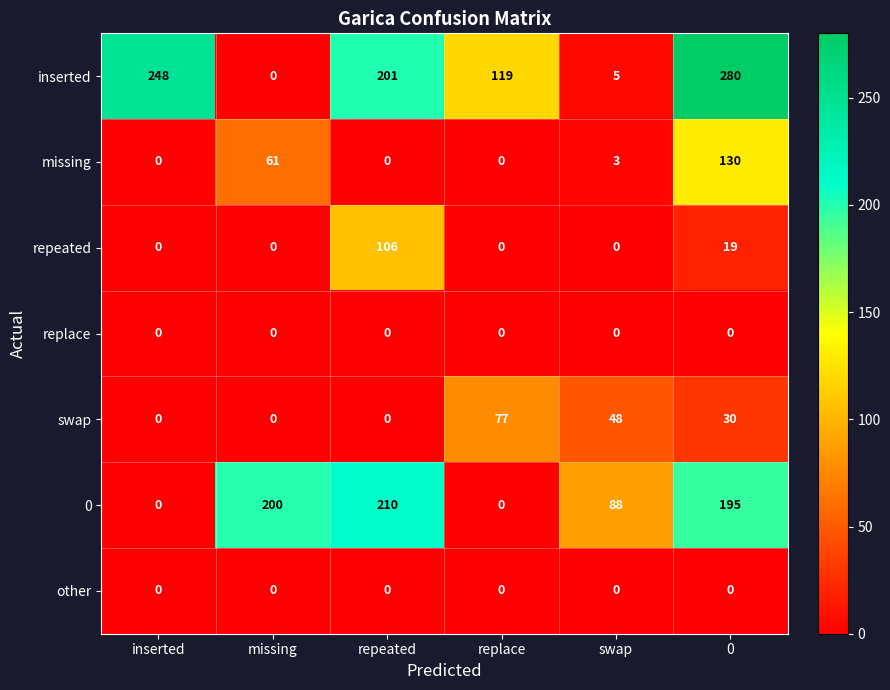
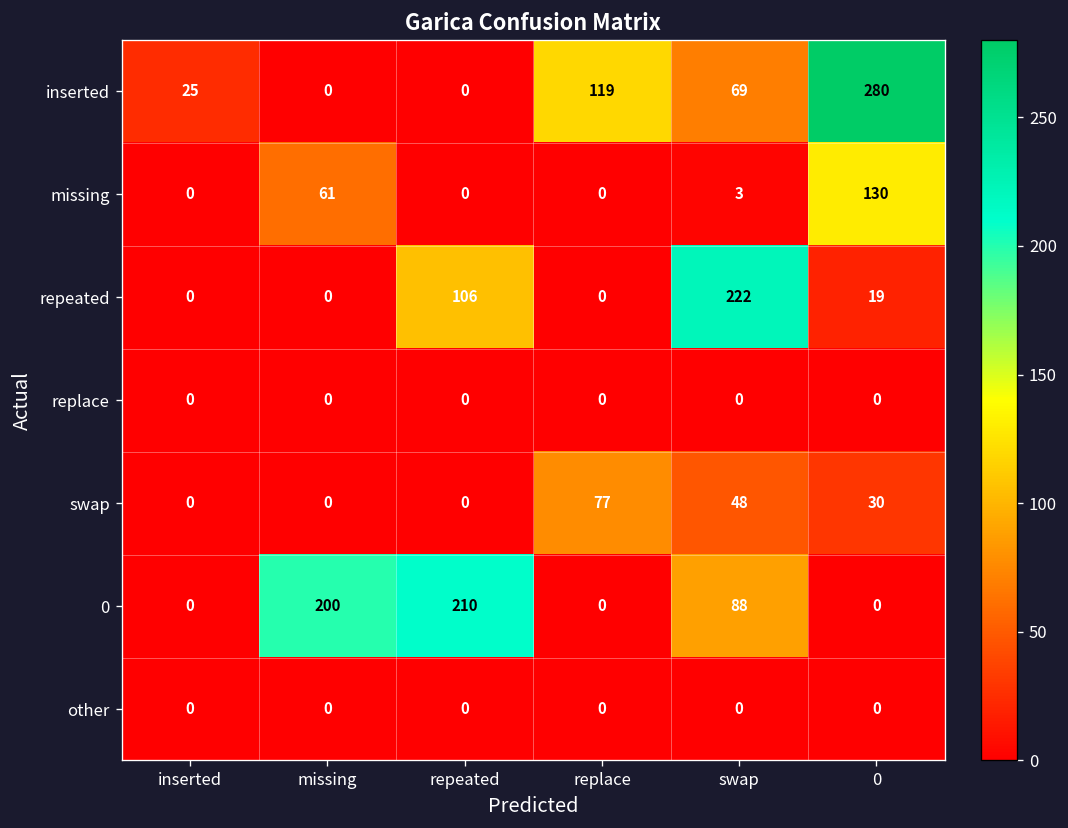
  {
    "inserted": {
-     "inserted": 248,
+     "inserted": 25,
      "missing": 0,
-     "repeated": 201,
+     "repeated": 0,
      "replace": 119,
-     "swap": 5,
+     "swap": 69,
      "0": 280
    },
    "missing": {
      "inserted": 0,
      "missing": 61,
      "repeated": 0,
      "replace": 0,
      "swap": 3,
      "0": 130
    },
    "repeated": {
      "inserted": 0,
      "missing": 0,
      "repeated": 106,
      "replace": 0,
-     "swap": 0,
+     "swap": 222,
      "0": 19
    },
    "replace": {
      "inserted": 0,
      "missing": 0,
      "repeated": 0,
      "replace": 0,
      "swap": 0,
      "0": 0
    },
    "swap": {
      "inserted": 0,
      "missing": 0,
      "repeated": 0,
      "replace": 77,
      "swap": 48,
      "0": 30
    },
    "0": {
      "inserted": 0,
      "missing": 200,
      "repeated": 210,
      "replace": 0,
      "swap": 88,
-     "0": 195
+     "0": 0
    },
    "other": {
      "inserted": 0,
      "missing": 0,
      "repeated": 0,
      "replace": 0,
      "swap": 0,
      "0": 0
    }
  }
